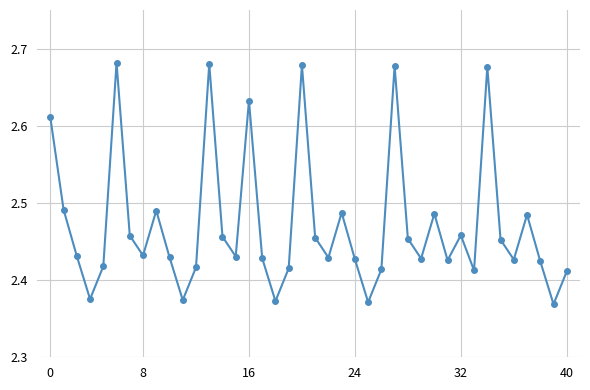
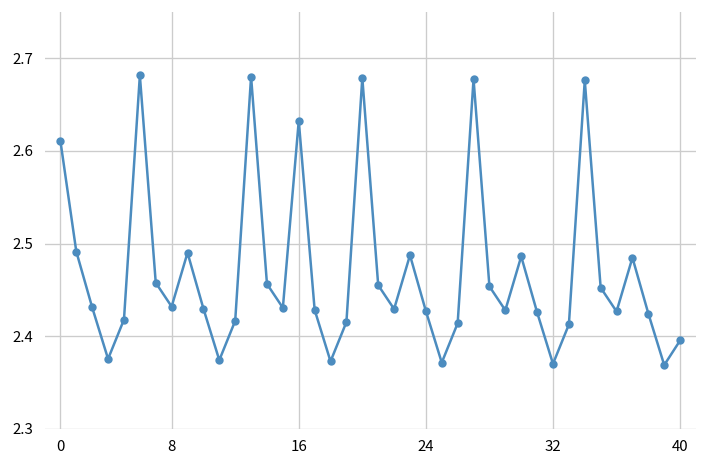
  {
    "0": 2.61,
    "8": 2.43,
    "16": 2.63,
    "24": 2.43,
-   "32": 2.46,
-   "40": 2.41
+   "32": 2.37,
+   "40": 2.40
  }
